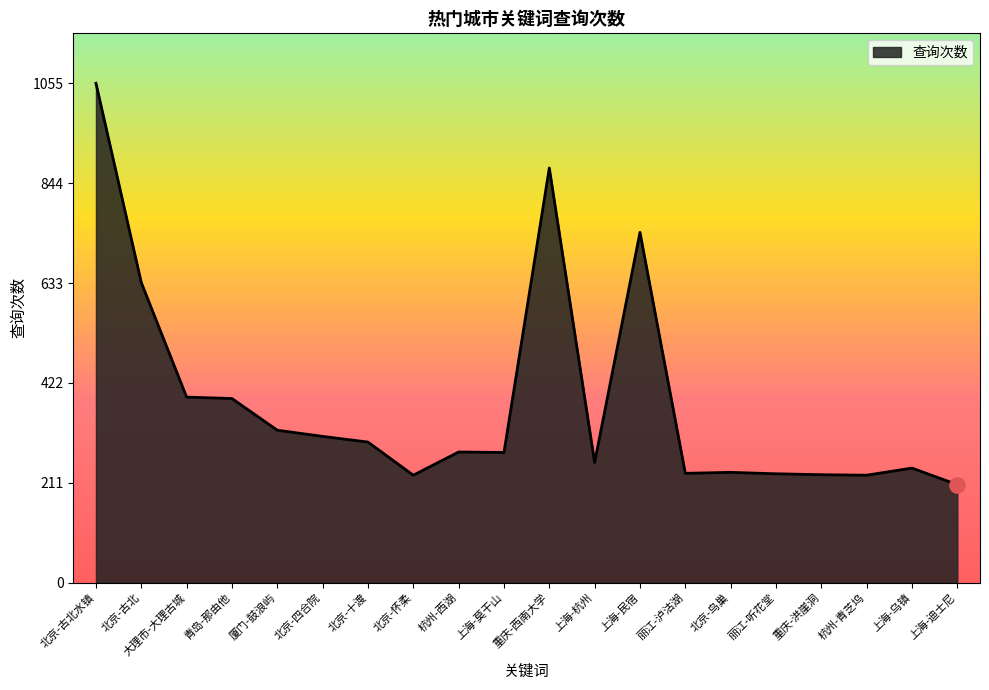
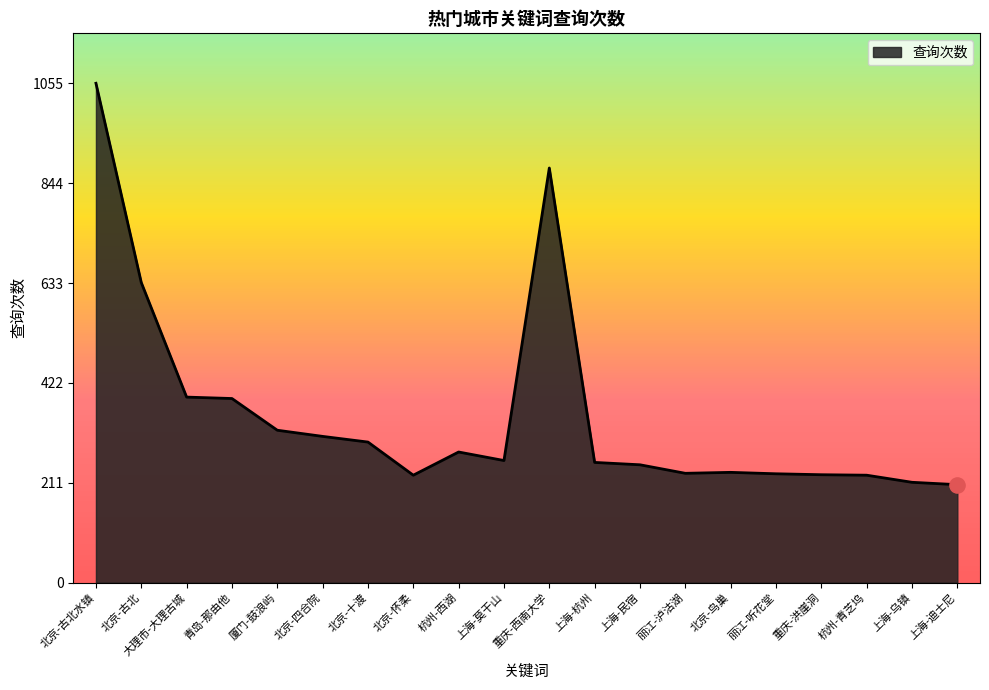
  {
    "查询次数": {
      "北京-古北水镇": 1060,
      "北京-古北": 630,
      "大理市-大理古城": 390,
      "青岛-那由他": 390,
      "厦门-鼓浪屿": 320,
      "北京-四合院": 310,
      "北京-十渡": 300,
      "北京-怀柔": 230,
      "杭州-西湖": 280,
-     "上海-莫干山": 280,
+     "上海-莫干山": 260,
      "重庆-西南大学": 880,
      "上海-杭州": 250,
-     "上海-民宿": 740,
+     "上海-民宿": 250,
      "丽江-泸沽湖": 230,
      "北京-鸟巢": 230,
      "丽江-听花堂": 230,
      "重庆-洪崖洞": 230,
      "杭州-青芝坞": 230,
-     "上海-乌镇": 240
+     "上海-乌镇": 210
    }
  }
